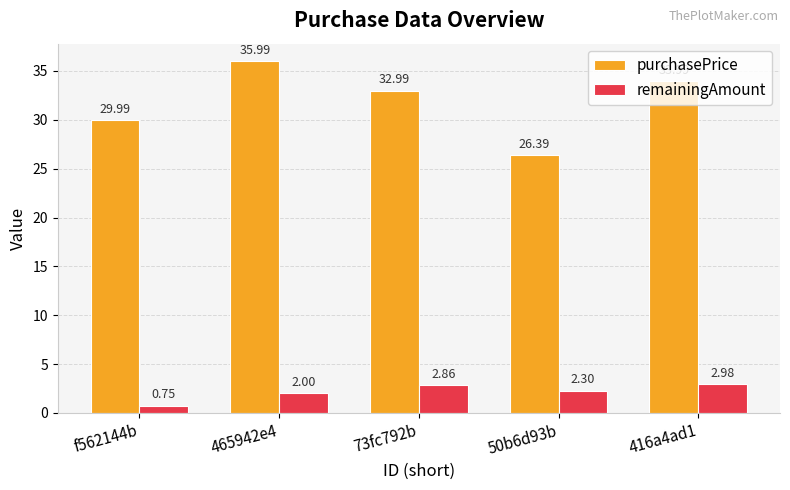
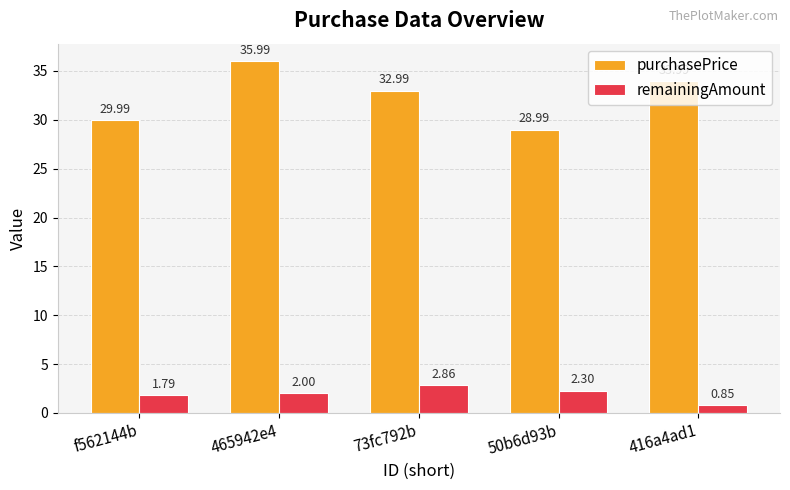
  {
    "purchasePrice": {
      "f562144b": 29.99,
      "465942e4": 35.99,
      "73fc792b": 32.99,
-     "50b6d93b": 26.39
+     "50b6d93b": 28.99
    },
    "remainingAmount": {
-     "f562144b": 0.75,
+     "f562144b": 1.79,
      "465942e4": 2.00,
      "73fc792b": 2.86,
      "50b6d93b": 2.30,
-     "416a4ad1": 2.98
+     "416a4ad1": 0.85
    }
  }
